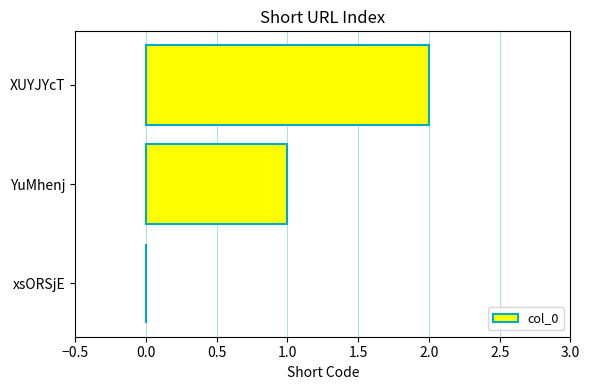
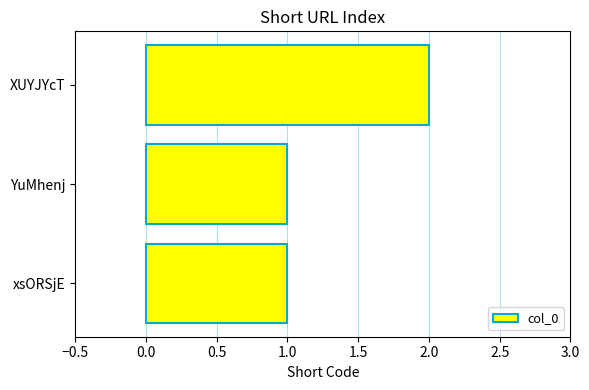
  {
    "XUYJYcT": 2,
    "YuMhenj": 1,
-   "xsORSjE": 0
+   "xsORSjE": 1
  }
